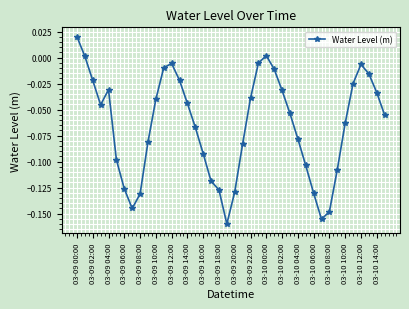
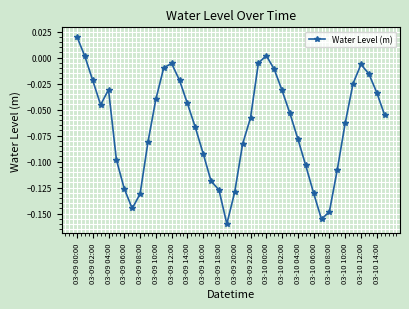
  {
    "03-09 00:00": 0.020,
    "03-09 02:00": -0.022,
    "03-09 04:00": -0.031,
    "03-09 06:00": -0.126,
    "03-09 08:00": -0.131,
    "03-09 10:00": -0.040,
    "03-09 12:00": -0.006,
    "03-09 14:00": -0.044,
    "03-09 16:00": -0.092,
    "03-09 18:00": -0.127,
    "03-09 20:00": -0.129,
-   "03-09 22:00": -0.039,
+   "03-09 22:00": -0.058,
    "03-10 00:00": 0.002,
    "03-10 02:00": -0.031,
    "03-10 04:00": -0.078,
    "03-10 06:00": -0.130,
    "03-10 08:00": -0.148,
    "03-10 10:00": -0.063,
    "03-10 12:00": -0.007,
    "03-10 14:00": -0.033
  }
